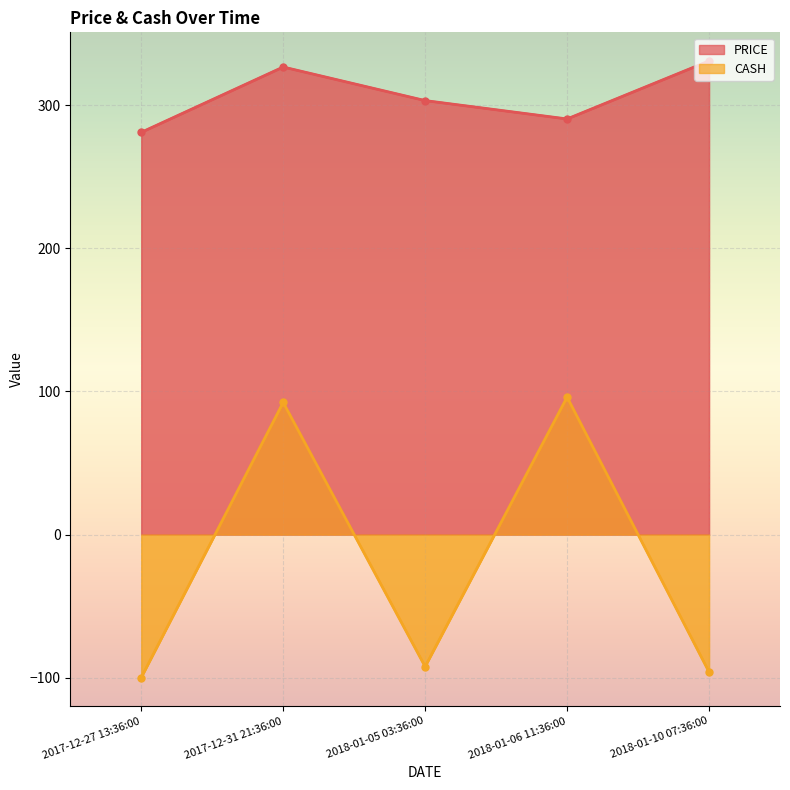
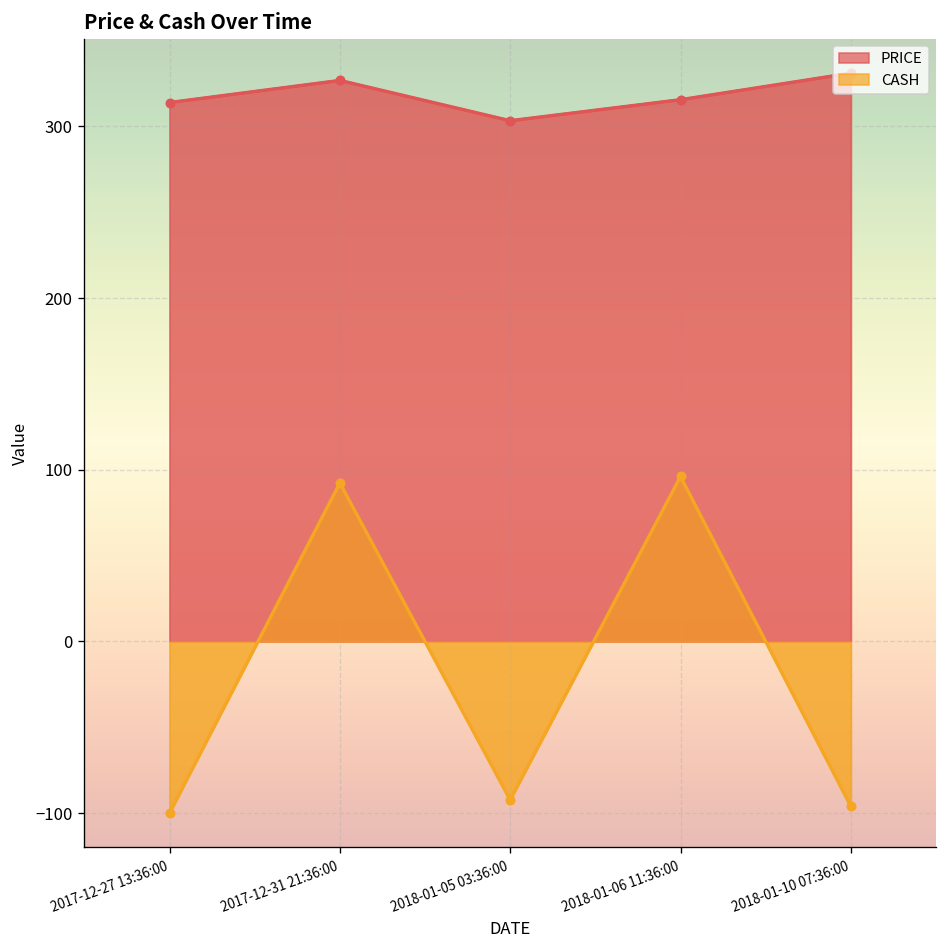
  {
    "PRICE": {
-     "2017-12-27 13:36:00": 281,
+     "2017-12-27 13:36:00": 314,
      "2017-12-31 21:36:00": 327,
      "2018-01-05 03:36:00": 303,
-     "2018-01-06 11:36:00": 290
+     "2018-01-06 11:36:00": 316
    }
  }
